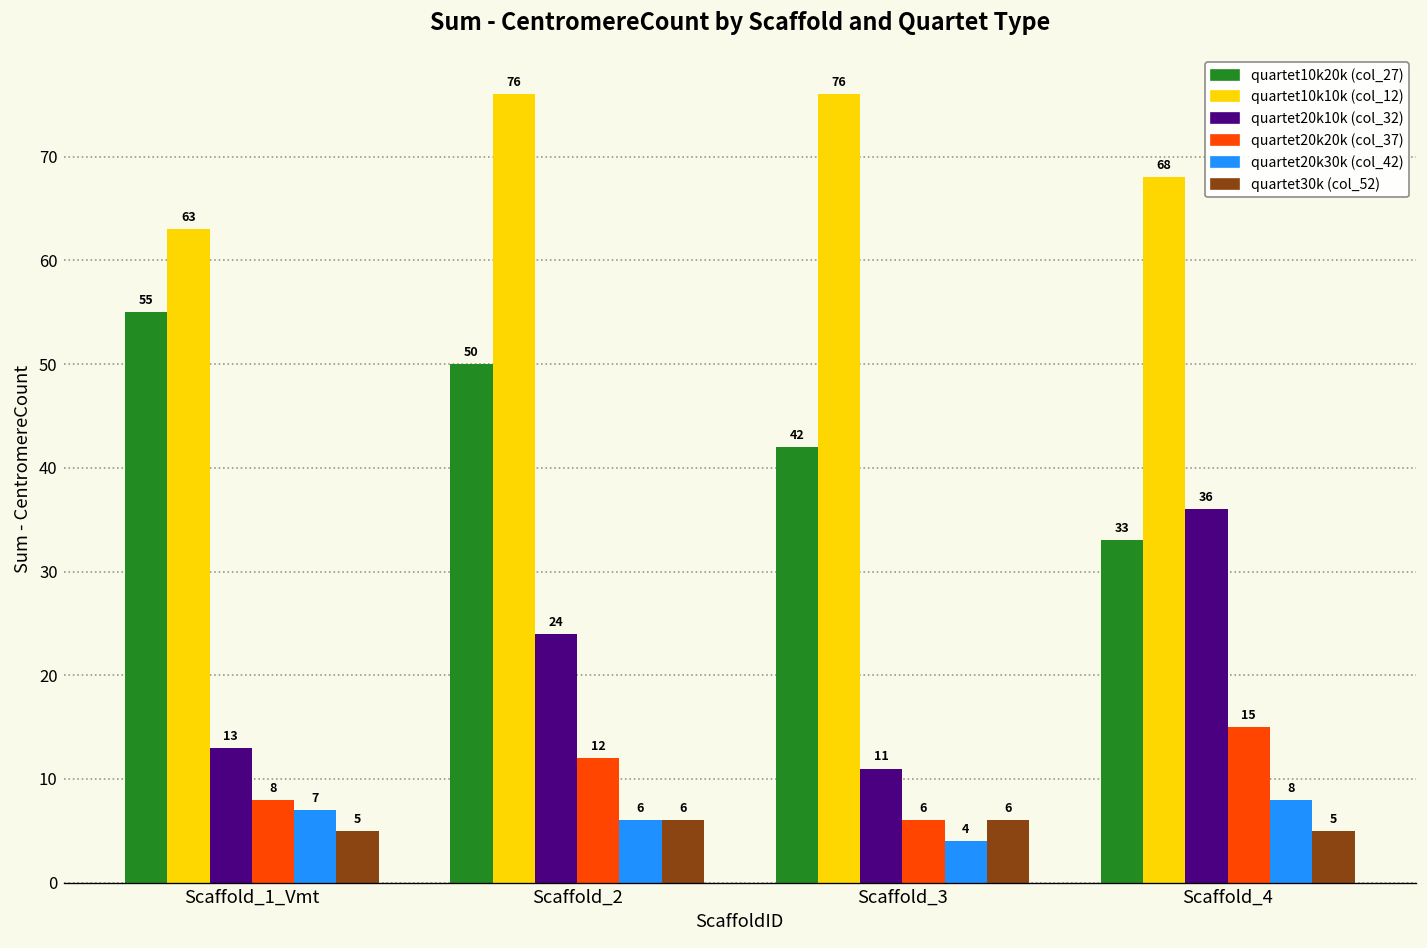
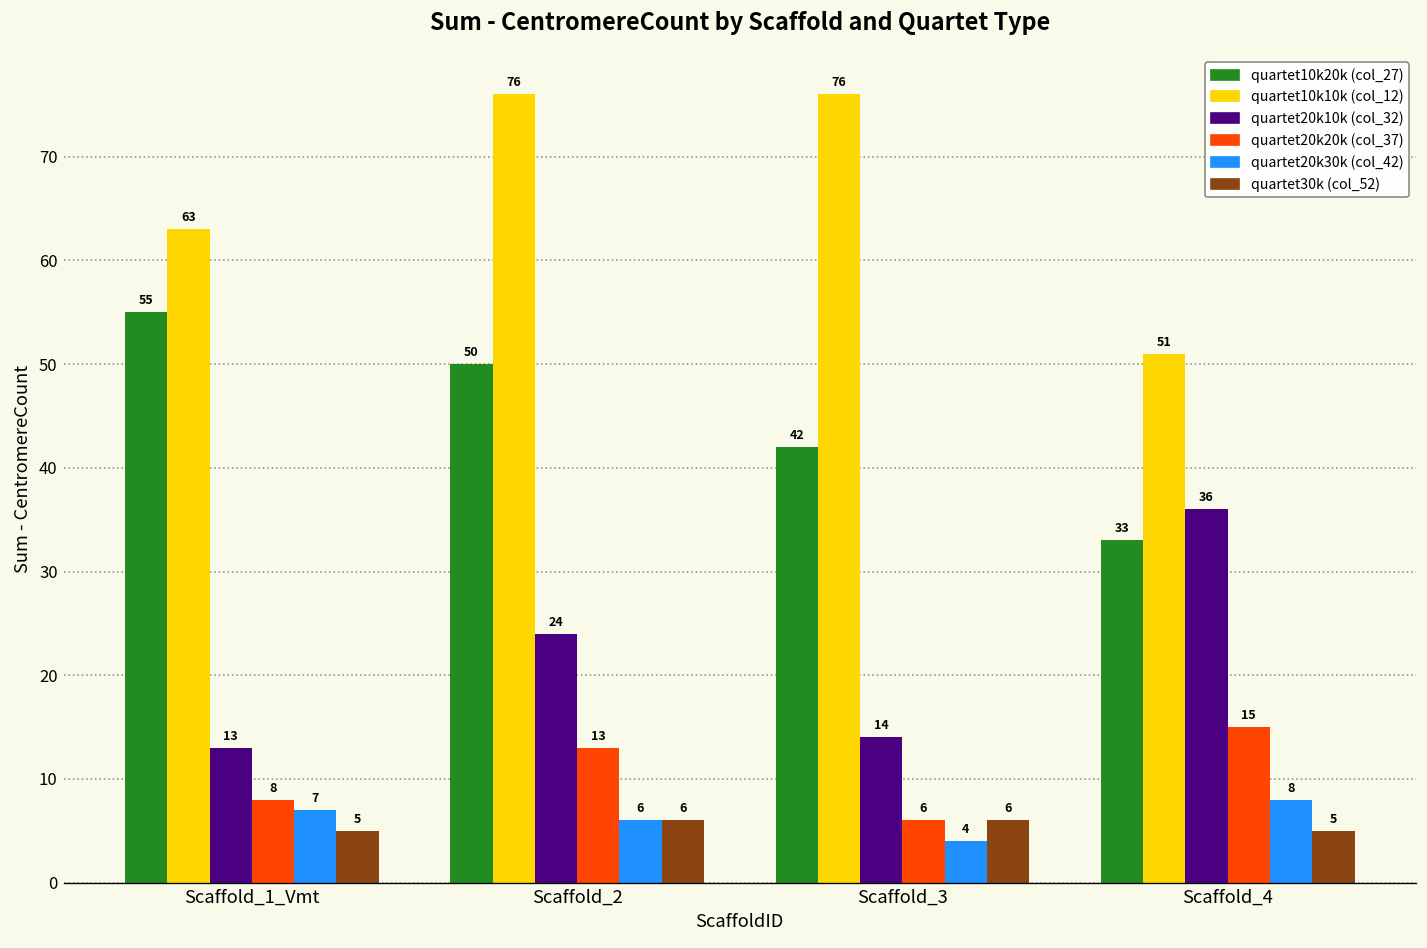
  {
    "quartet10k20k (col_27)": {
      "Scaffold_1_Vmt": 55,
      "Scaffold_2": 50,
      "Scaffold_3": 42,
      "Scaffold_4": 33
    },
    "quartet10k10k (col_12)": {
      "Scaffold_1_Vmt": 63,
      "Scaffold_2": 76,
      "Scaffold_3": 76,
-     "Scaffold_4": 68
+     "Scaffold_4": 51
    },
    "quartet20k10k (col_32)": {
      "Scaffold_1_Vmt": 13,
      "Scaffold_2": 24,
-     "Scaffold_3": 11,
+     "Scaffold_3": 14,
      "Scaffold_4": 36
    },
    "quartet20k20k (col_37)": {
      "Scaffold_1_Vmt": 8,
-     "Scaffold_2": 12,
+     "Scaffold_2": 13,
      "Scaffold_3": 6,
      "Scaffold_4": 15
    },
    "quartet20k30k (col_42)": {
      "Scaffold_1_Vmt": 7,
      "Scaffold_2": 6,
      "Scaffold_3": 4,
      "Scaffold_4": 8
    },
    "quartet30k (col_52)": {
      "Scaffold_1_Vmt": 5,
      "Scaffold_2": 6,
      "Scaffold_3": 6,
      "Scaffold_4": 5
    }
  }
